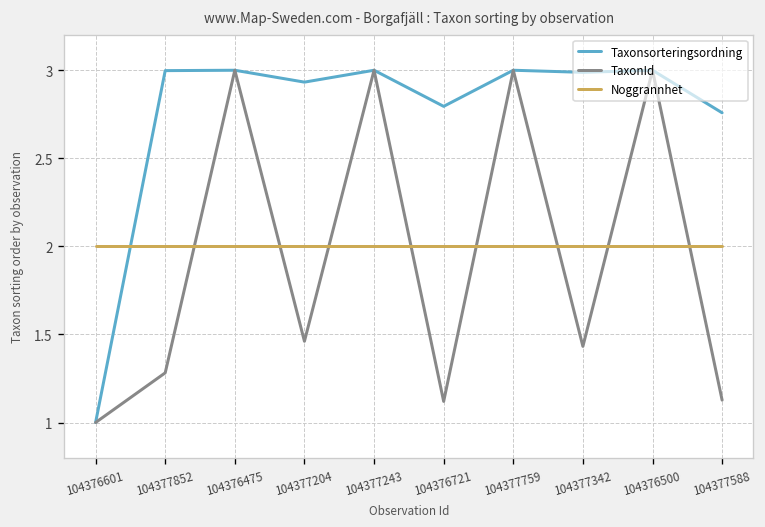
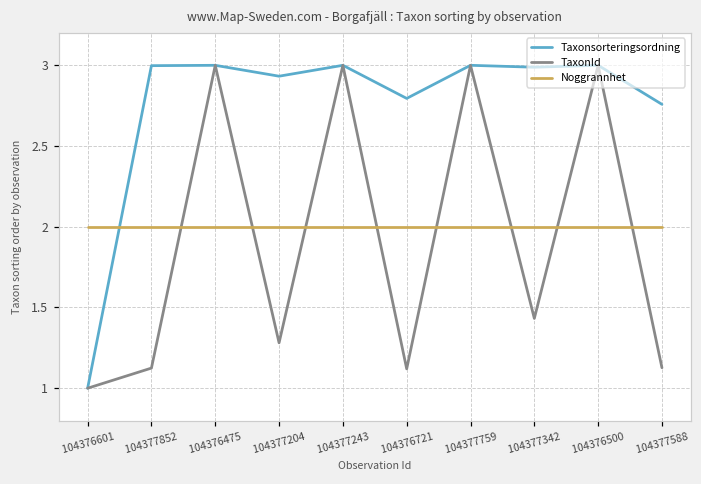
  {
    "Taxonsorteringsordning": {
      "104377852": 3.00,
      "104377204": 2.93,
      "104376721": 2.79,
      "104377588": 2.76
    },
    "TaxonId": {
-     "104377852": 1.28,
-     "104377204": 1.46,
+     "104377852": 1.12,
+     "104377204": 1.28,
      "104376721": 1.12,
      "104377342": 1.43,
      "104377588": 1.13
    },
    "Noggrannhet": {
      "104376601": 2.00,
      "104377852": 2.00,
      "104376475": 2.00,
      "104377204": 2.00,
      "104377243": 2.00,
      "104376721": 2.00,
      "104377759": 2.00,
      "104377342": 2.00,
      "104376500": 2.00,
      "104377588": 2.00
    }
  }
